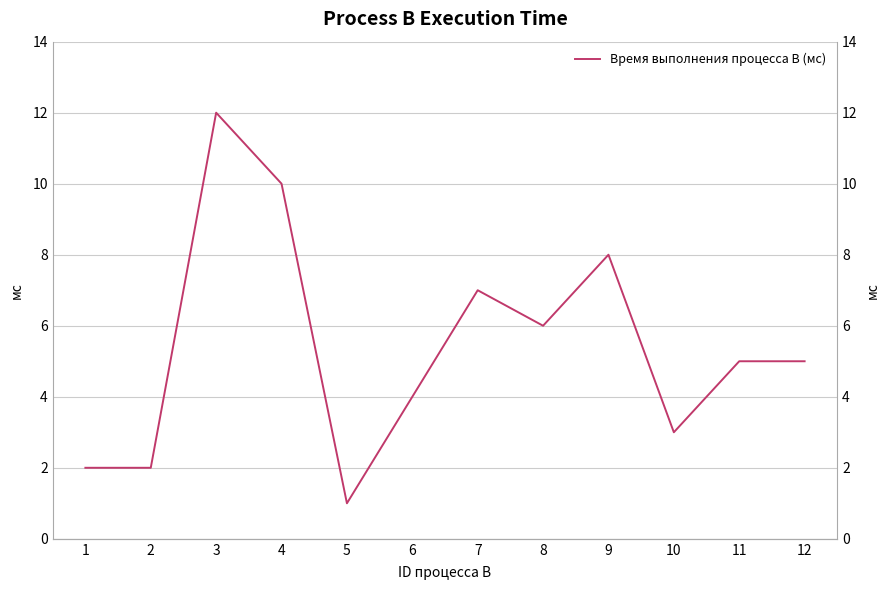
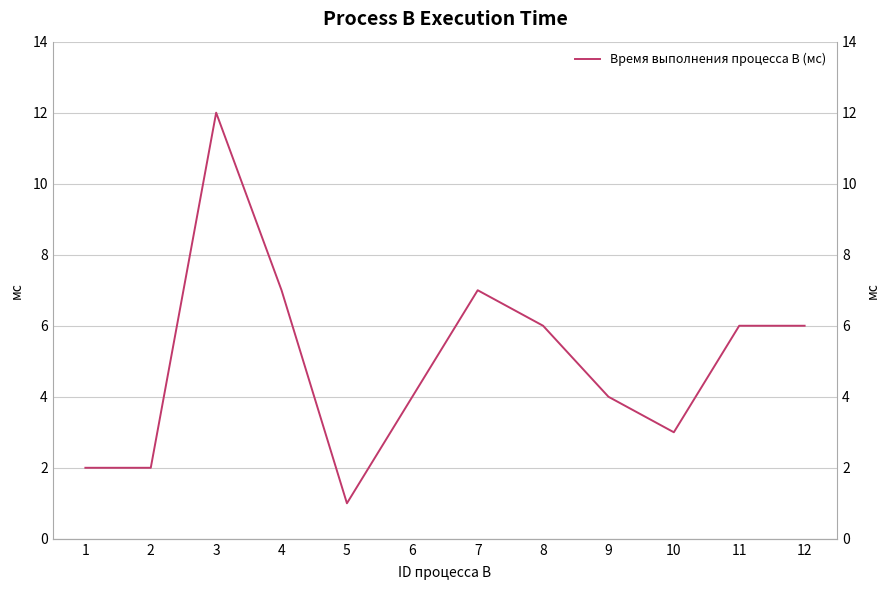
  {
    "1": 2,
    "2": 2,
    "3": 12,
-   "4": 10,
+   "4": 7,
    "5": 1,
    "6": 4,
    "7": 7,
    "8": 6,
-   "9": 8,
+   "9": 4,
    "10": 3,
-   "11": 5,
-   "12": 5
+   "11": 6,
+   "12": 6
  }
